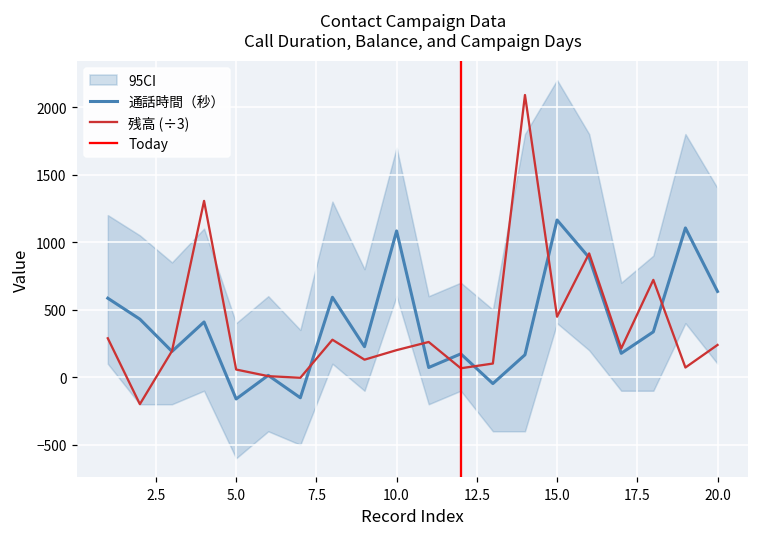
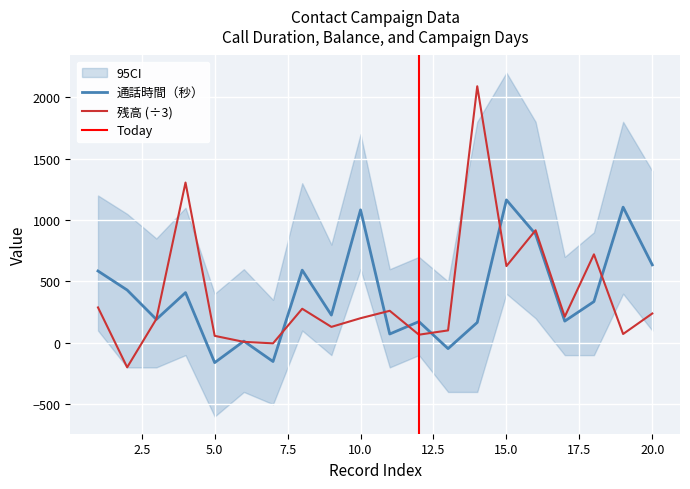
  {
    "残高 (÷3)": {
      "5.0": 60,
      "10.0": 200,
-     "15.0": 450,
+     "15.0": 630,
      "20.0": 240
    }
  }
